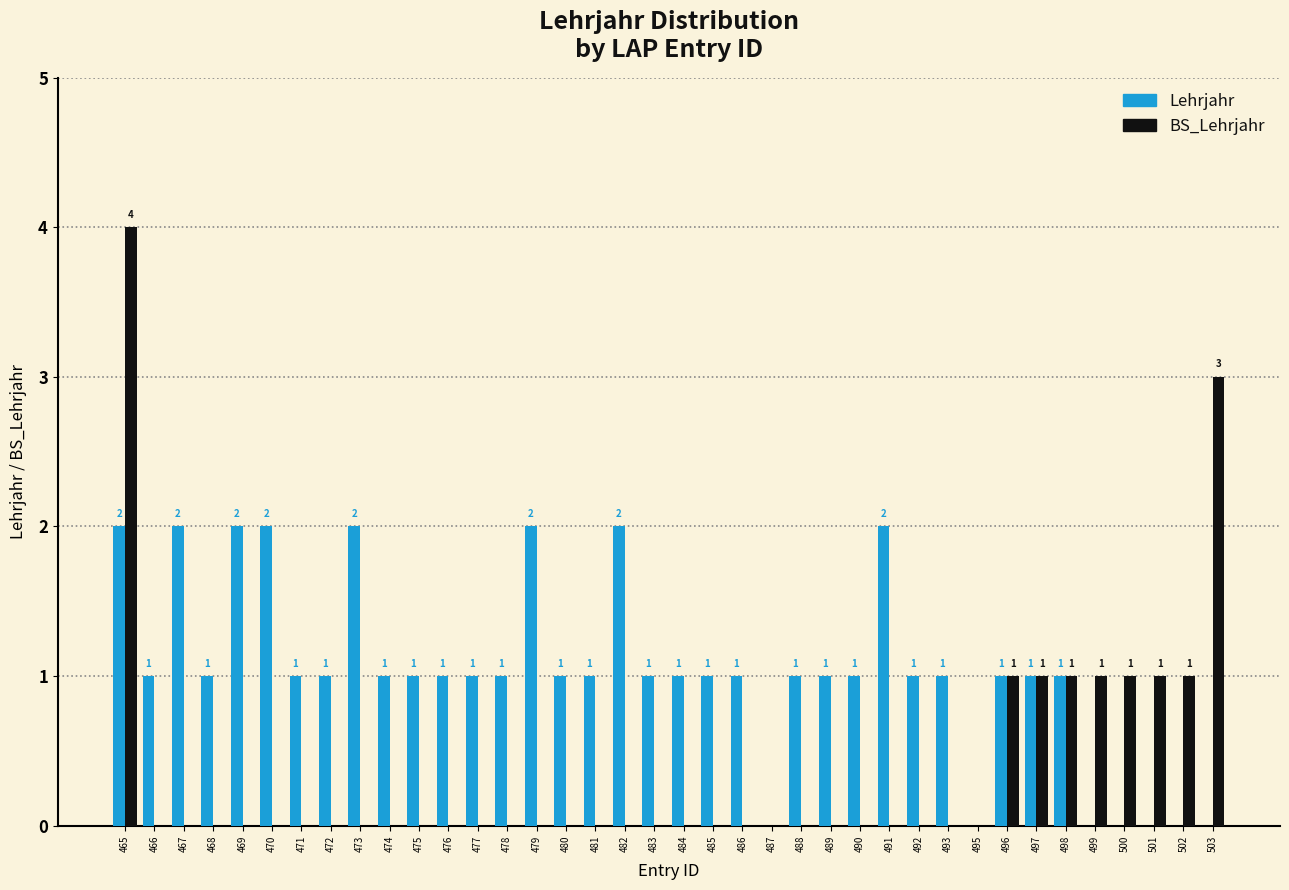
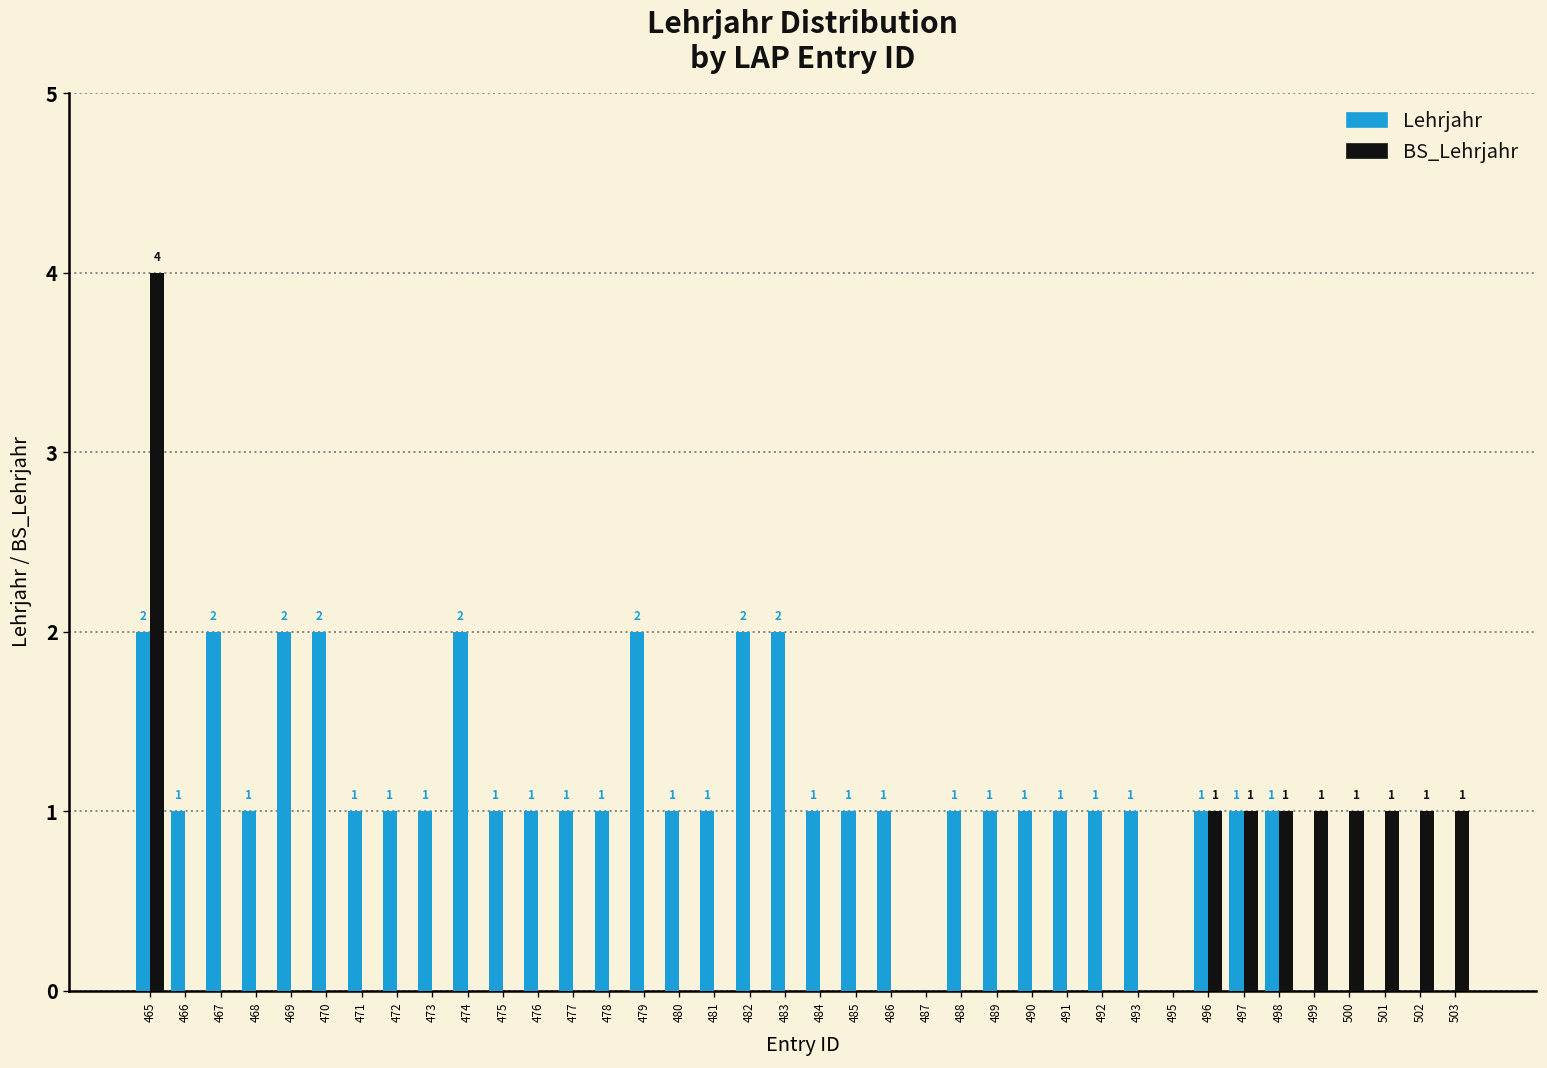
  {
    "Lehrjahr": {
      "465": 2,
      "466": 1,
      "467": 2,
      "468": 1,
      "469": 2,
      "470": 2,
      "471": 1,
      "472": 1,
-     "473": 2,
-     "474": 1,
+     "473": 1,
+     "474": 2,
      "475": 1,
      "476": 1,
      "477": 1,
      "478": 1,
      "479": 2,
      "480": 1,
      "481": 1,
      "482": 2,
-     "483": 1,
+     "483": 2,
      "484": 1,
      "485": 1,
      "486": 1,
      "488": 1,
      "489": 1,
      "490": 1,
-     "491": 2,
+     "491": 1,
      "492": 1,
      "493": 1,
      "496": 1,
      "497": 1,
      "498": 1
    },
    "BS_Lehrjahr": {
      "465": 4,
      "496": 1,
      "497": 1,
      "498": 1,
      "499": 1,
      "500": 1,
      "501": 1,
      "502": 1,
-     "503": 3
+     "503": 1
    }
  }
